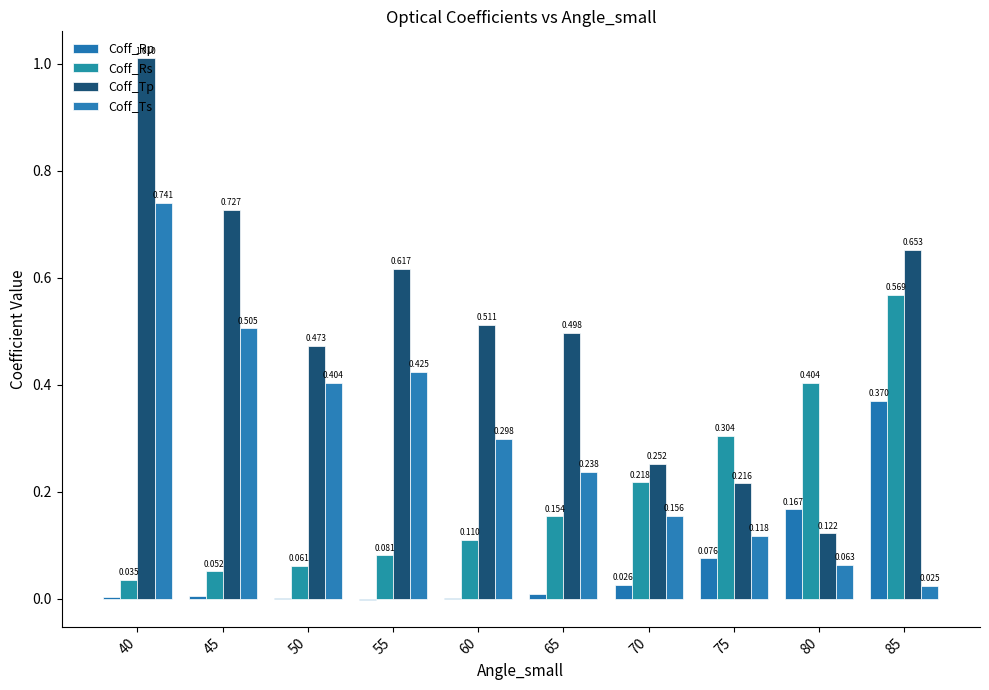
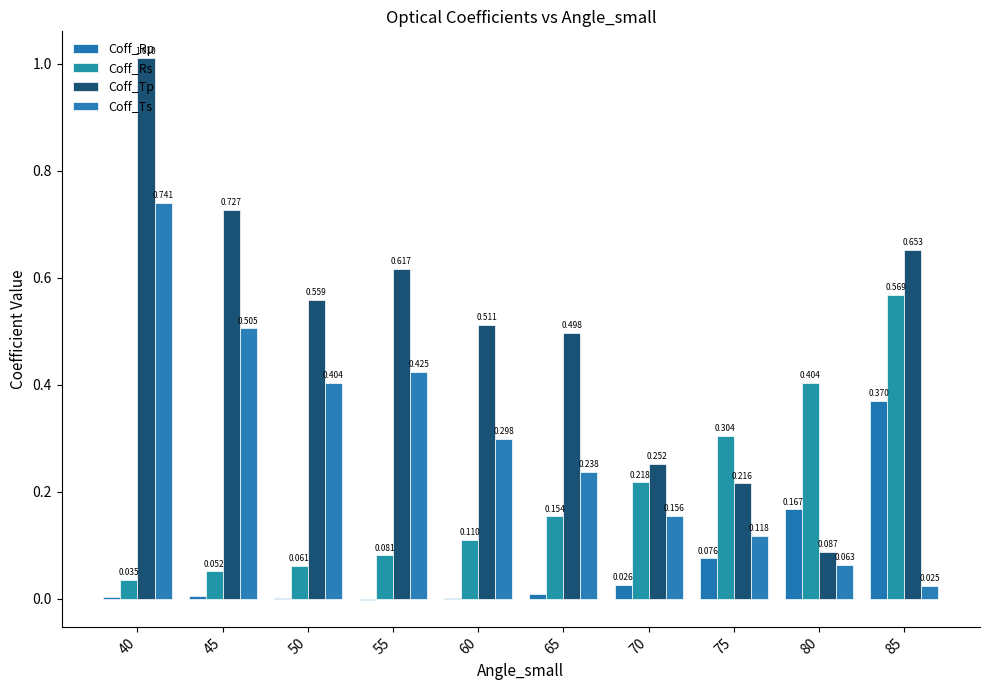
  {
    "Coff_Tp": {
      "40": 1.010,
      "45": 0.727,
-     "50": 0.473,
+     "50": 0.559,
      "55": 0.617,
      "60": 0.511,
      "65": 0.498,
      "70": 0.252,
      "75": 0.216,
-     "80": 0.122,
+     "80": 0.087,
      "85": 0.653
    }
  }
